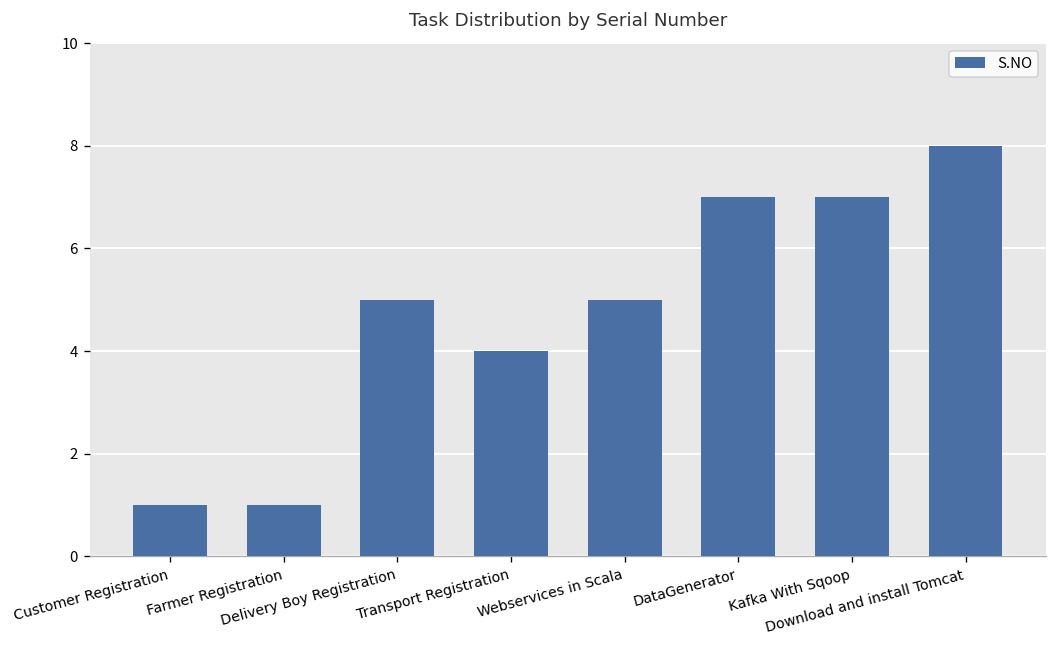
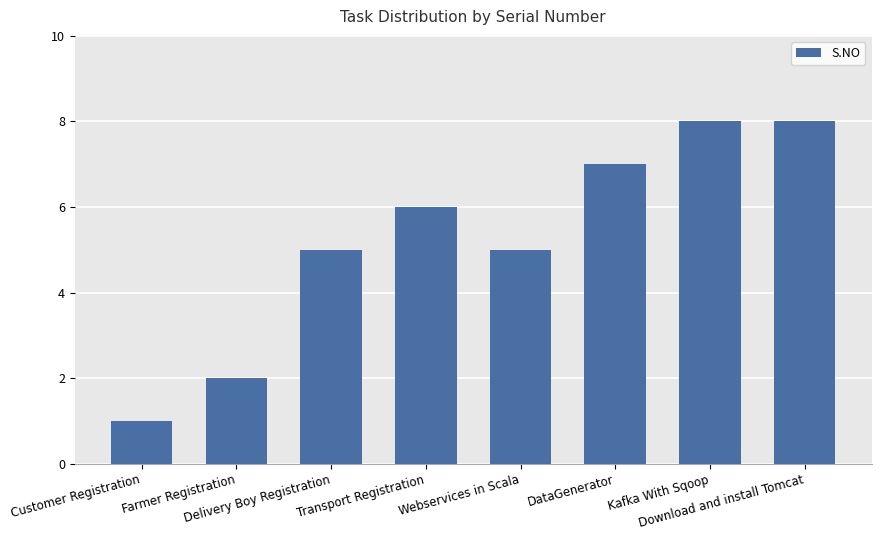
  {
    "Customer Registration": 1,
-   "Farmer Registration": 1,
+   "Farmer Registration": 2,
    "Delivery Boy Registration": 5,
-   "Transport Registration": 4,
+   "Transport Registration": 6,
    "Webservices in Scala": 5,
    "DataGenerator": 7,
-   "Kafka With Sqoop": 7,
+   "Kafka With Sqoop": 8,
    "Download and install Tomcat": 8
  }
